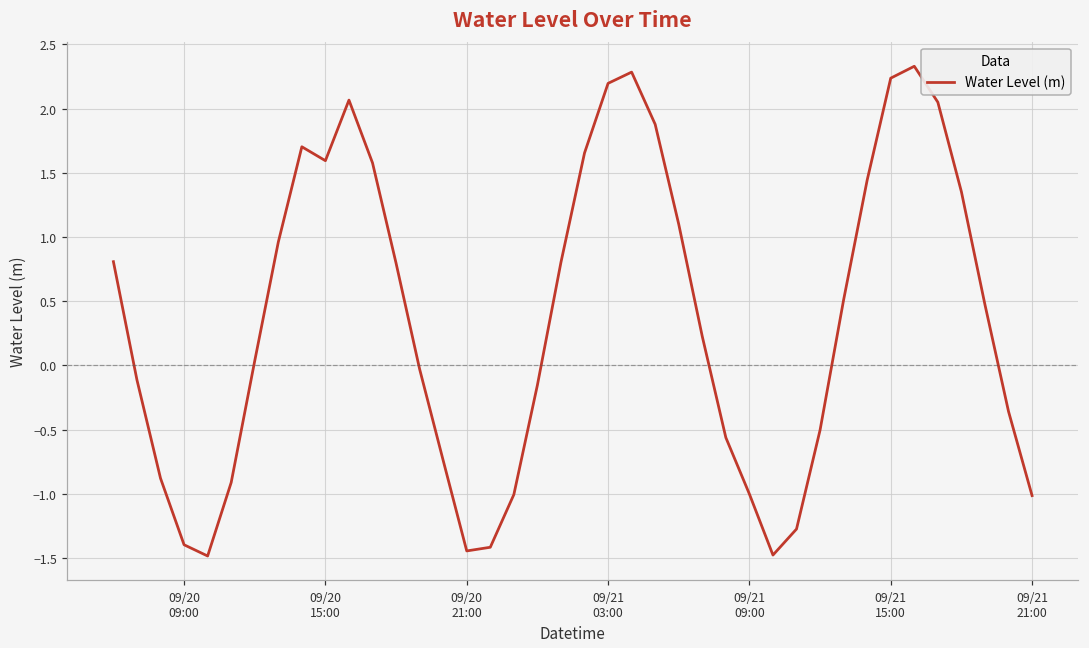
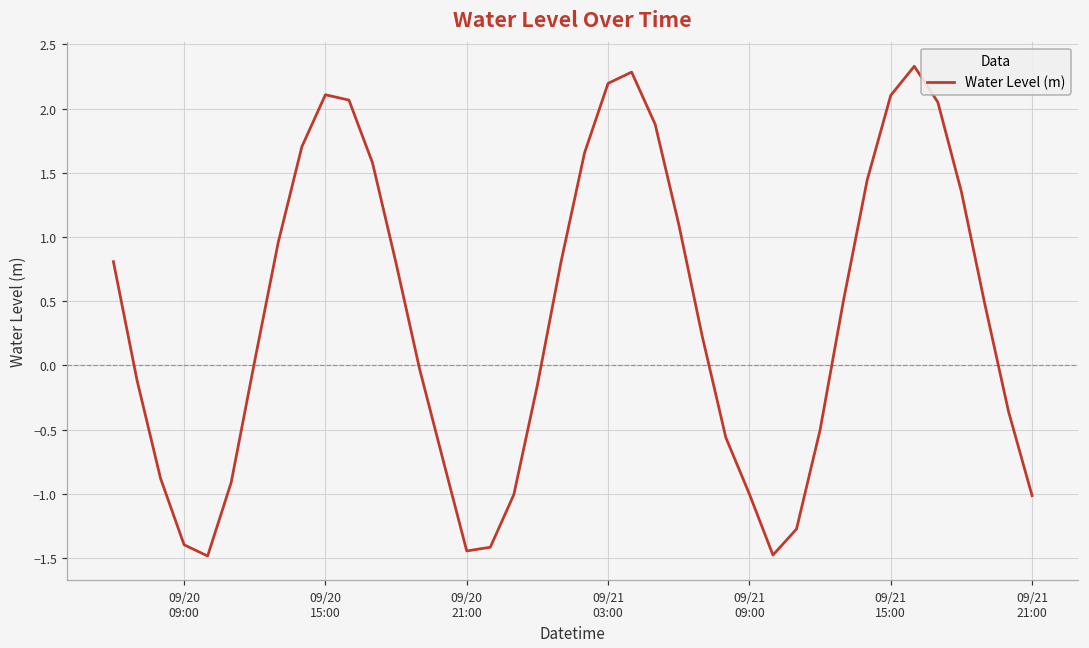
  {
    "09/20 09:00": -1.40,
-   "09/20 15:00": 1.59,
+   "09/20 15:00": 2.11,
    "09/20 21:00": -1.45,
    "09/21 03:00": 2.20,
    "09/21 09:00": -1.00,
-   "09/21 15:00": 2.24,
+   "09/21 15:00": 2.10,
    "09/21 21:00": -1.01
  }
